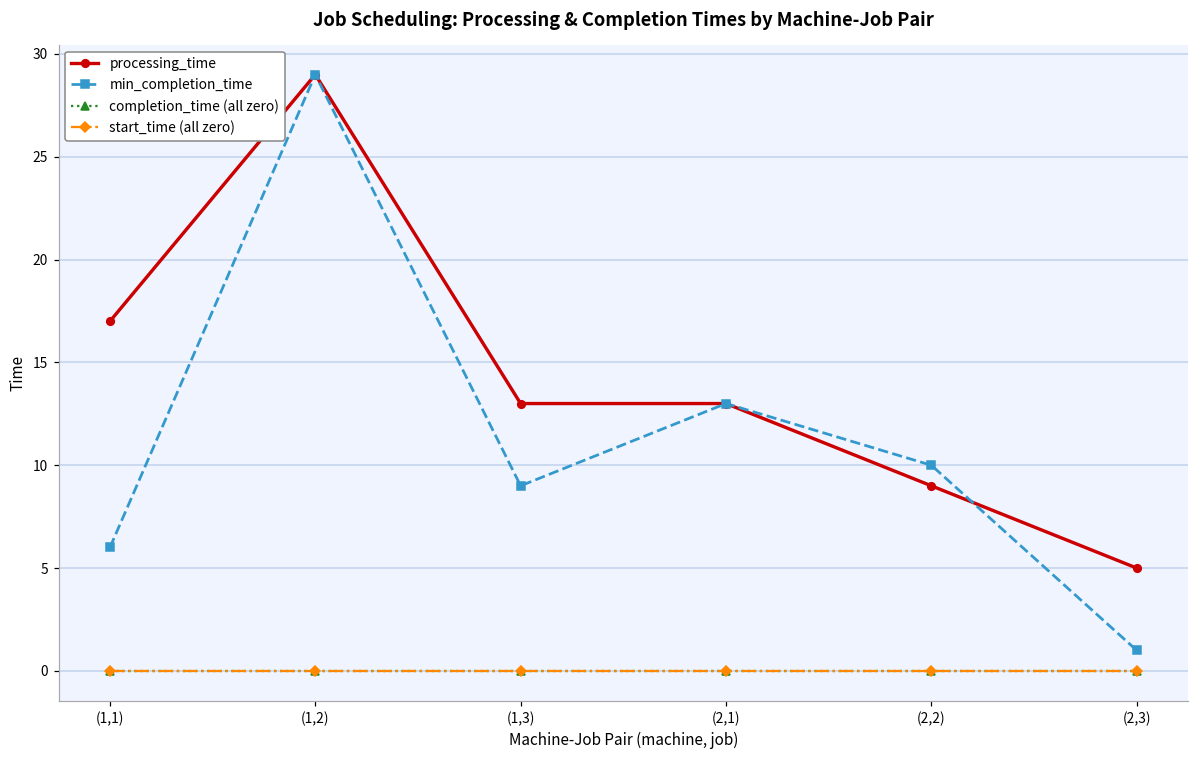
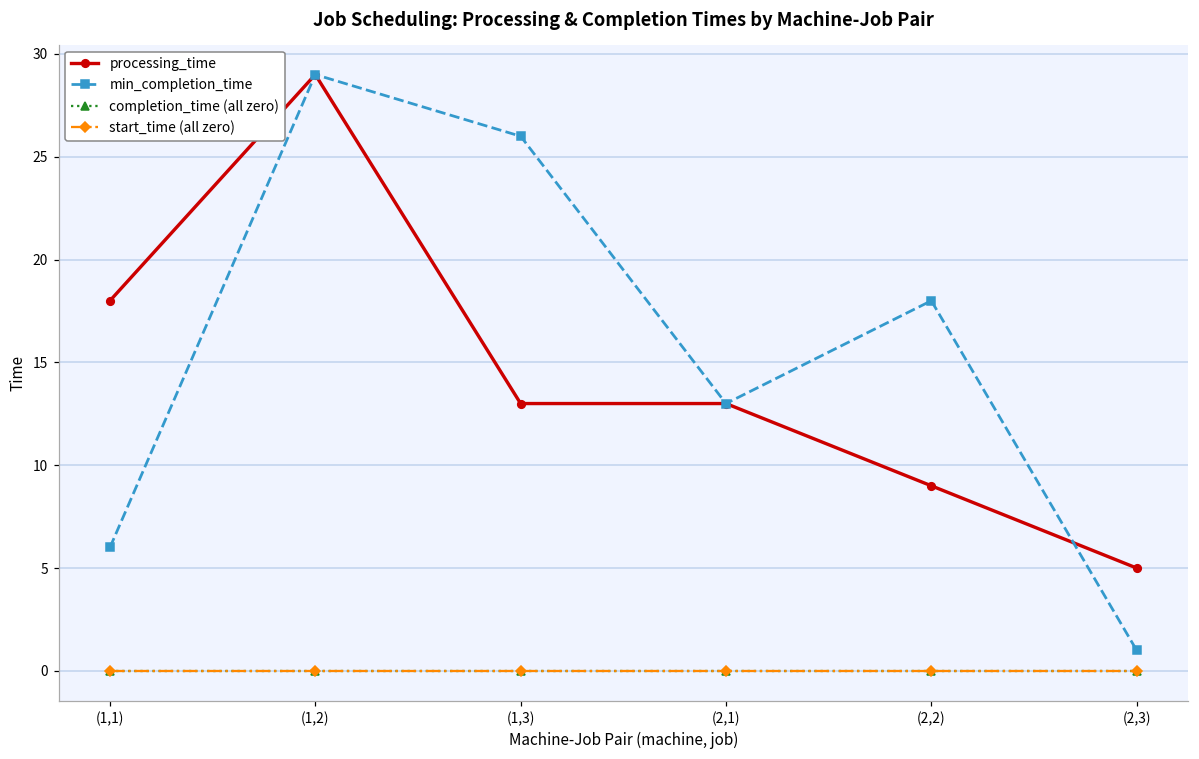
  {
    "processing_time": {
-     "(1,1)": 17,
+     "(1,1)": 18,
      "(1,3)": 13,
      "(2,2)": 9,
      "(2,3)": 5
    },
    "min_completion_time": {
      "(1,1)": 6,
-     "(1,3)": 9,
-     "(2,2)": 10,
+     "(1,3)": 26,
+     "(2,2)": 18,
      "(2,3)": 1
    },
    "start_time (all zero)": {
      "(1,1)": 0,
      "(1,2)": 0,
      "(1,3)": 0,
      "(2,1)": 0,
      "(2,2)": 0,
      "(2,3)": 0
    }
  }
